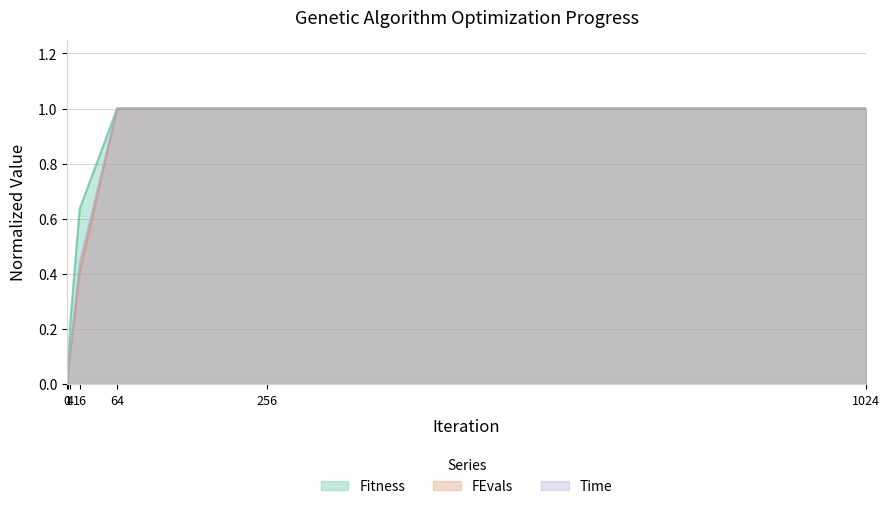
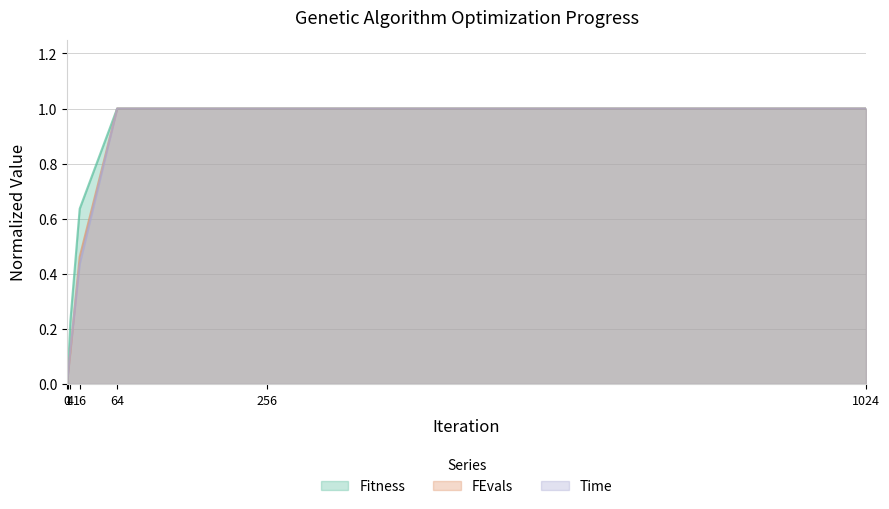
  {
    "FEvals": {
-     "16": 0.40
+     "16": 0.46
    }
  }
